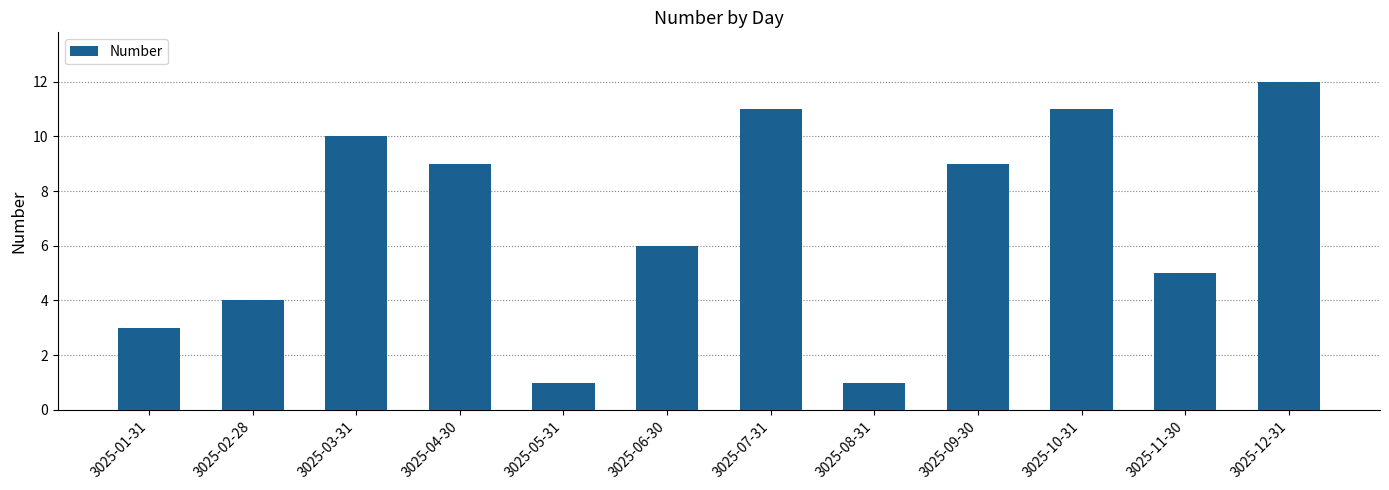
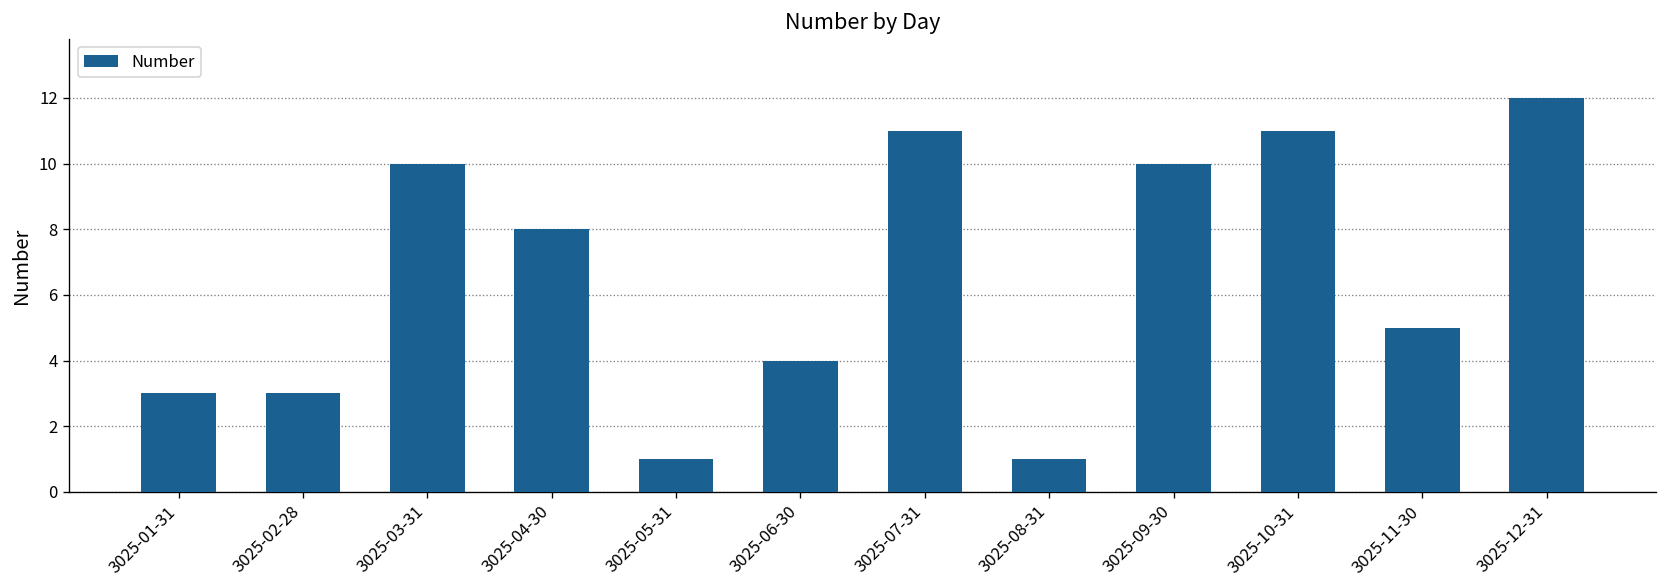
  {
    "3025-01-31": 3,
-   "3025-02-28": 4,
+   "3025-02-28": 3,
    "3025-03-31": 10,
-   "3025-04-30": 9,
+   "3025-04-30": 8,
    "3025-05-31": 1,
-   "3025-06-30": 6,
+   "3025-06-30": 4,
    "3025-07-31": 11,
    "3025-08-31": 1,
-   "3025-09-30": 9,
+   "3025-09-30": 10,
    "3025-10-31": 11,
    "3025-11-30": 5,
    "3025-12-31": 12
  }
